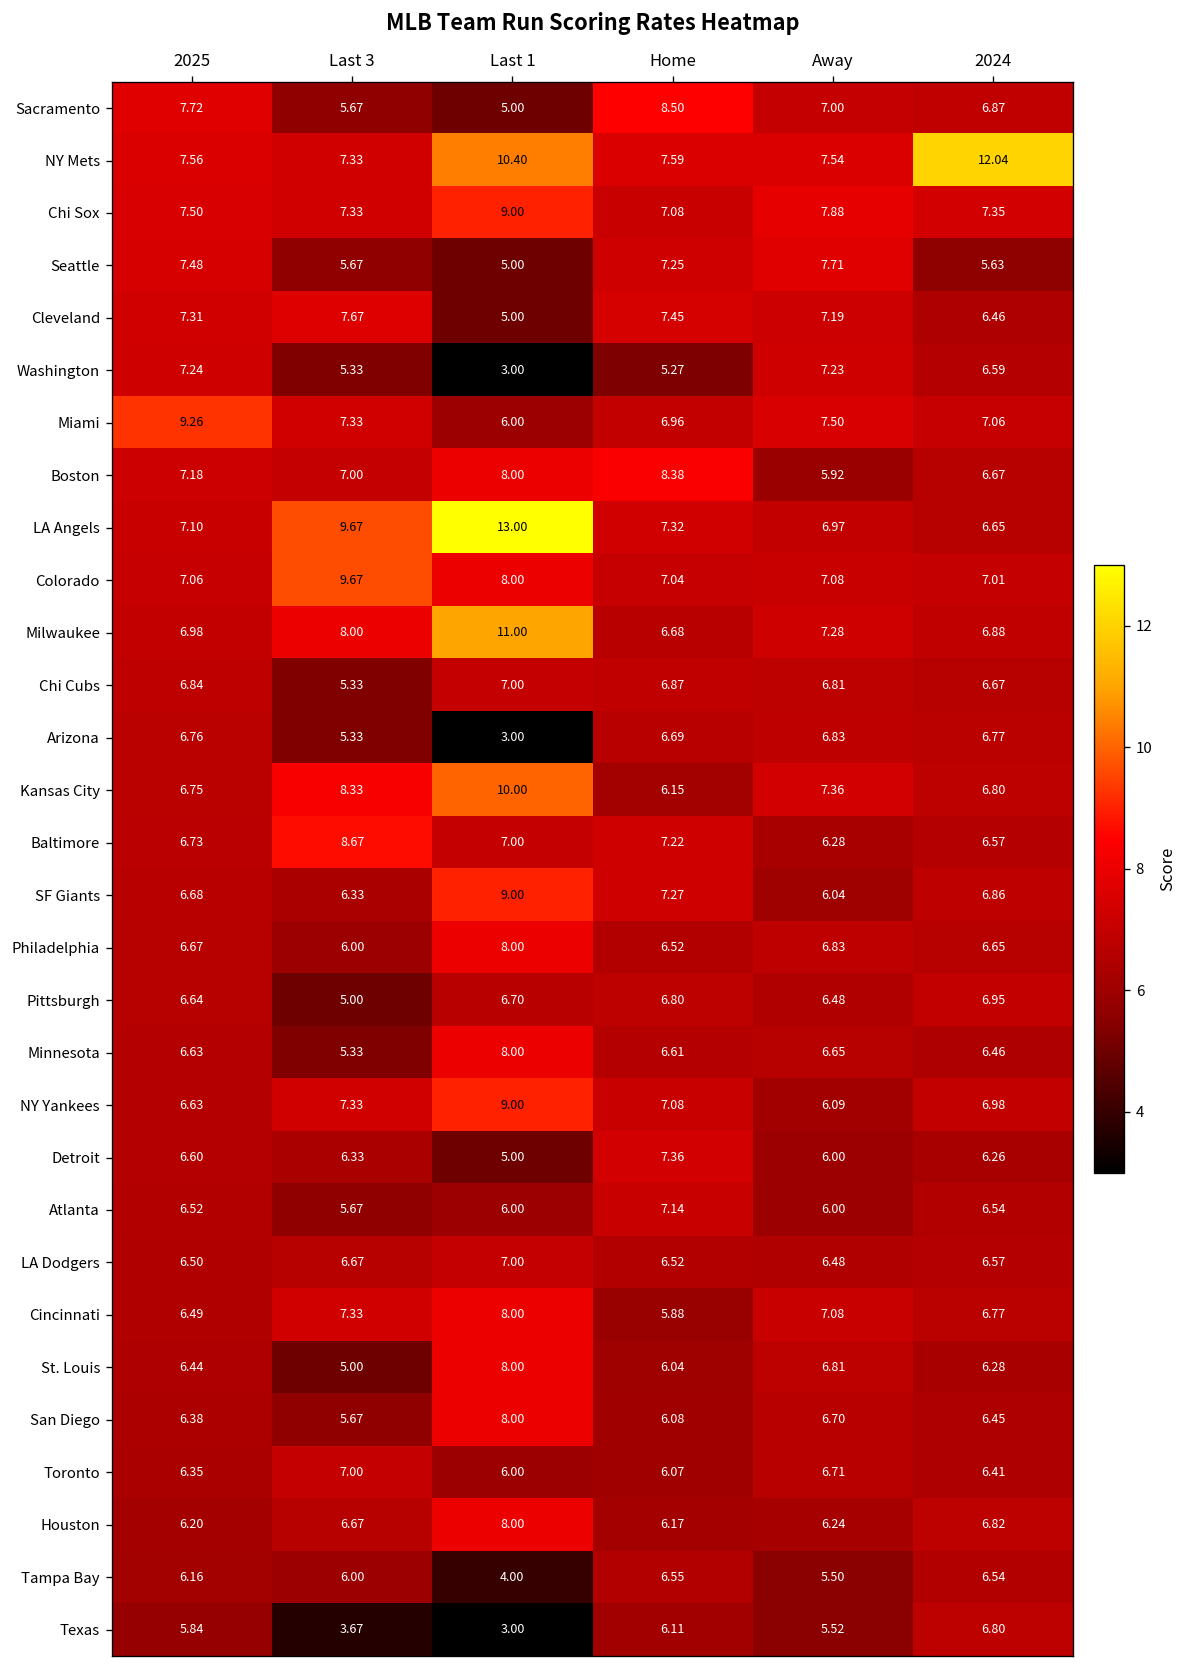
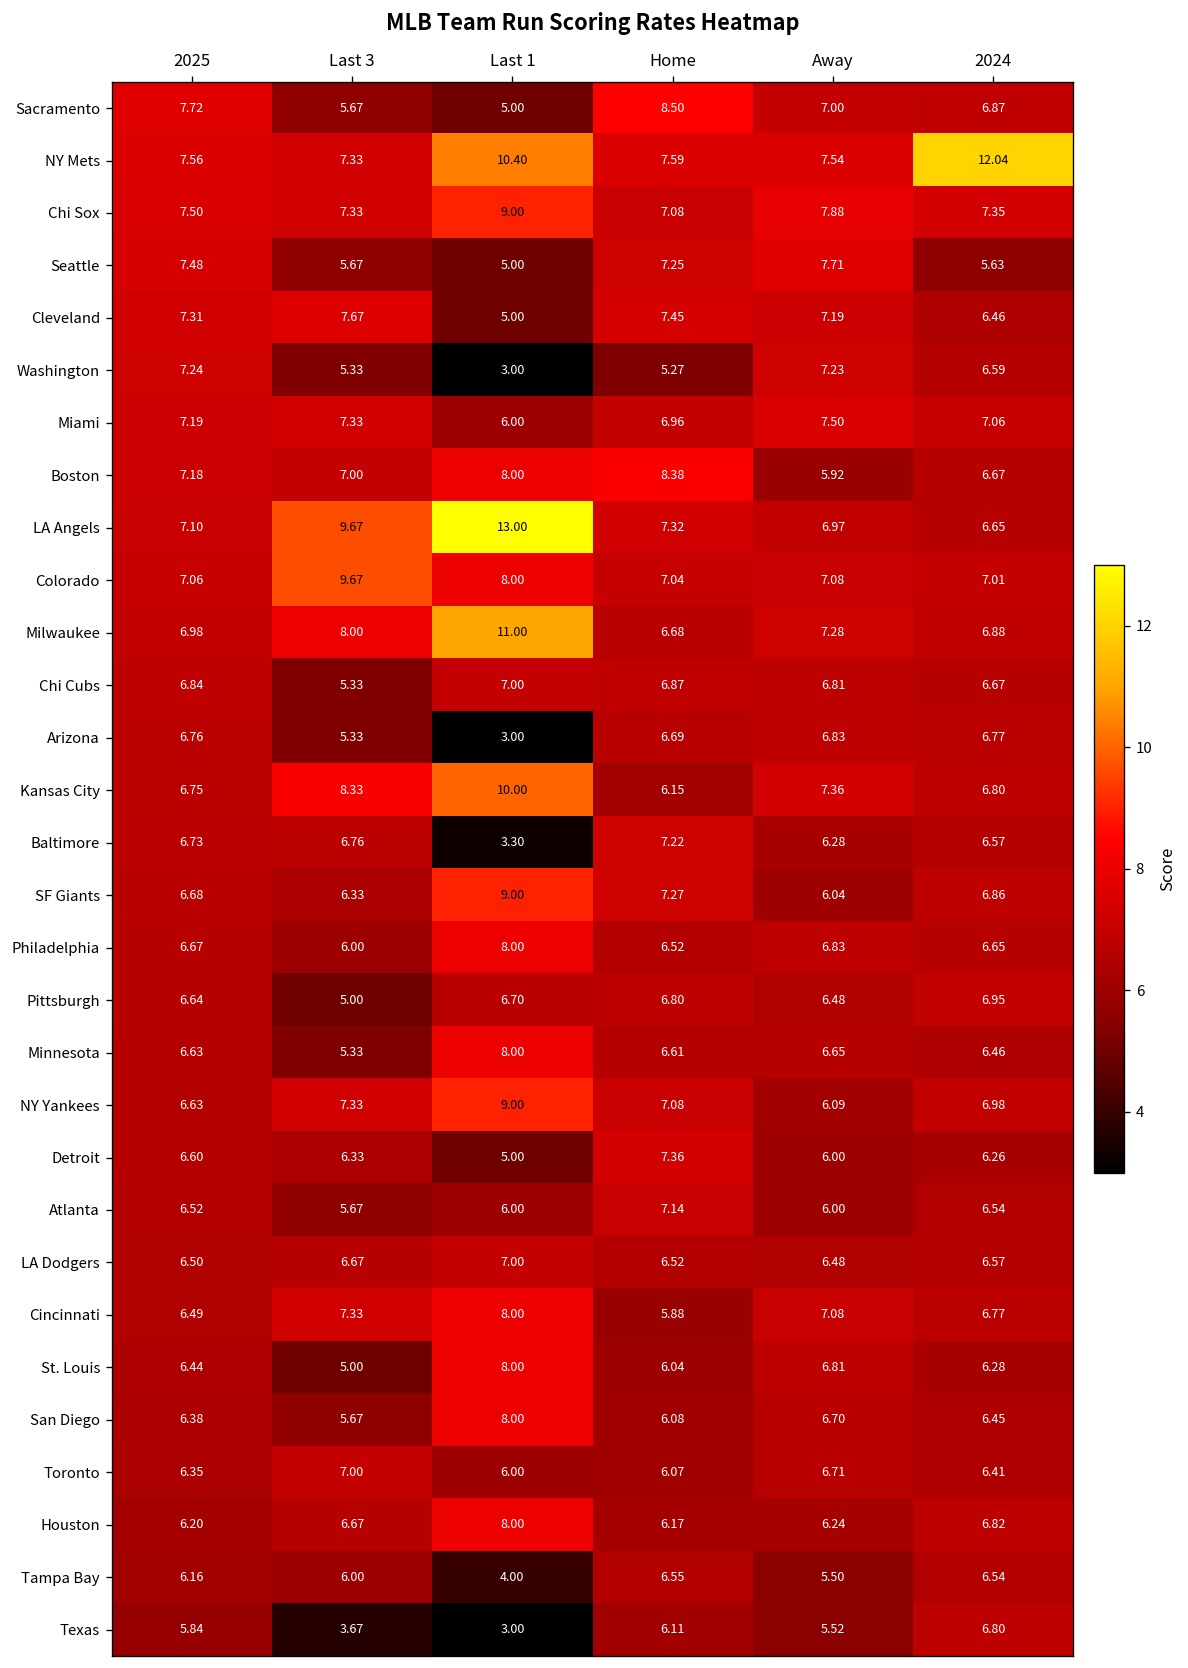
  {
    "Sacramento": {
      "2025": 7.72,
      "Last 3": 5.67,
      "Last 1": 5.00,
      "Home": 8.50,
      "Away": 7.00,
      "2024": 6.87
    },
    "NY Mets": {
      "2025": 7.56,
      "Last 3": 7.33,
      "Last 1": 10.40,
      "Home": 7.59,
      "Away": 7.54,
      "2024": 12.04
    },
    "Chi Sox": {
      "2025": 7.50,
      "Last 3": 7.33,
      "Last 1": 9.00,
      "Home": 7.08,
      "Away": 7.88,
      "2024": 7.35
    },
    "Seattle": {
      "2025": 7.48,
      "Last 3": 5.67,
      "Last 1": 5.00,
      "Home": 7.25,
      "Away": 7.71,
      "2024": 5.63
    },
    "Cleveland": {
      "2025": 7.31,
      "Last 3": 7.67,
      "Last 1": 5.00,
      "Home": 7.45,
      "Away": 7.19,
      "2024": 6.46
    },
    "Washington": {
      "2025": 7.24,
      "Last 3": 5.33,
      "Last 1": 3.00,
      "Home": 5.27,
      "Away": 7.23,
      "2024": 6.59
    },
    "Miami": {
-     "2025": 9.26,
+     "2025": 7.19,
      "Last 3": 7.33,
      "Last 1": 6.00,
      "Home": 6.96,
      "Away": 7.50,
      "2024": 7.06
    },
    "Boston": {
      "2025": 7.18,
      "Last 3": 7.00,
      "Last 1": 8.00,
      "Home": 8.38,
      "Away": 5.92,
      "2024": 6.67
    },
    "LA Angels": {
      "2025": 7.10,
      "Last 3": 9.67,
      "Last 1": 13.00,
      "Home": 7.32,
      "Away": 6.97,
      "2024": 6.65
    },
    "Colorado": {
      "2025": 7.06,
      "Last 3": 9.67,
      "Last 1": 8.00,
      "Home": 7.04,
      "Away": 7.08,
      "2024": 7.01
    },
    "Milwaukee": {
      "2025": 6.98,
      "Last 3": 8.00,
      "Last 1": 11.00,
      "Home": 6.68,
      "Away": 7.28,
      "2024": 6.88
    },
    "Chi Cubs": {
      "2025": 6.84,
      "Last 3": 5.33,
      "Last 1": 7.00,
      "Home": 6.87,
      "Away": 6.81,
      "2024": 6.67
    },
    "Arizona": {
      "2025": 6.76,
      "Last 3": 5.33,
      "Last 1": 3.00,
      "Home": 6.69,
      "Away": 6.83,
      "2024": 6.77
    },
    "Kansas City": {
      "2025": 6.75,
      "Last 3": 8.33,
      "Last 1": 10.00,
      "Home": 6.15,
      "Away": 7.36,
      "2024": 6.80
    },
    "Baltimore": {
      "2025": 6.73,
-     "Last 3": 8.67,
-     "Last 1": 7.00,
+     "Last 3": 6.76,
+     "Last 1": 3.30,
      "Home": 7.22,
      "Away": 6.28,
      "2024": 6.57
    },
    "SF Giants": {
      "2025": 6.68,
      "Last 3": 6.33,
      "Last 1": 9.00,
      "Home": 7.27,
      "Away": 6.04,
      "2024": 6.86
    },
    "Philadelphia": {
      "2025": 6.67,
      "Last 3": 6.00,
      "Last 1": 8.00,
      "Home": 6.52,
      "Away": 6.83,
      "2024": 6.65
    },
    "Pittsburgh": {
      "2025": 6.64,
      "Last 3": 5.00,
      "Last 1": 6.70,
      "Home": 6.80,
      "Away": 6.48,
      "2024": 6.95
    },
    "Minnesota": {
      "2025": 6.63,
      "Last 3": 5.33,
      "Last 1": 8.00,
      "Home": 6.61,
      "Away": 6.65,
      "2024": 6.46
    },
    "NY Yankees": {
      "2025": 6.63,
      "Last 3": 7.33,
      "Last 1": 9.00,
      "Home": 7.08,
      "Away": 6.09,
      "2024": 6.98
    },
    "Detroit": {
      "2025": 6.60,
      "Last 3": 6.33,
      "Last 1": 5.00,
      "Home": 7.36,
      "Away": 6.00,
      "2024": 6.26
    },
    "Atlanta": {
      "2025": 6.52,
      "Last 3": 5.67,
      "Last 1": 6.00,
      "Home": 7.14,
      "Away": 6.00,
      "2024": 6.54
    },
    "LA Dodgers": {
      "2025": 6.50,
      "Last 3": 6.67,
      "Last 1": 7.00,
      "Home": 6.52,
      "Away": 6.48,
      "2024": 6.57
    },
    "Cincinnati": {
      "2025": 6.49,
      "Last 3": 7.33,
      "Last 1": 8.00,
      "Home": 5.88,
      "Away": 7.08,
      "2024": 6.77
    },
    "St. Louis": {
      "2025": 6.44,
      "Last 3": 5.00,
      "Last 1": 8.00,
      "Home": 6.04,
      "Away": 6.81,
      "2024": 6.28
    },
    "San Diego": {
      "2025": 6.38,
      "Last 3": 5.67,
      "Last 1": 8.00,
      "Home": 6.08,
      "Away": 6.70,
      "2024": 6.45
    },
    "Toronto": {
      "2025": 6.35,
      "Last 3": 7.00,
      "Last 1": 6.00,
      "Home": 6.07,
      "Away": 6.71,
      "2024": 6.41
    },
    "Houston": {
      "2025": 6.20,
      "Last 3": 6.67,
      "Last 1": 8.00,
      "Home": 6.17,
      "Away": 6.24,
      "2024": 6.82
    },
    "Tampa Bay": {
      "2025": 6.16,
      "Last 3": 6.00,
      "Last 1": 4.00,
      "Home": 6.55,
      "Away": 5.50,
      "2024": 6.54
    },
    "Texas": {
      "2025": 5.84,
      "Last 3": 3.67,
      "Last 1": 3.00,
      "Home": 6.11,
      "Away": 5.52,
      "2024": 6.80
    }
  }
